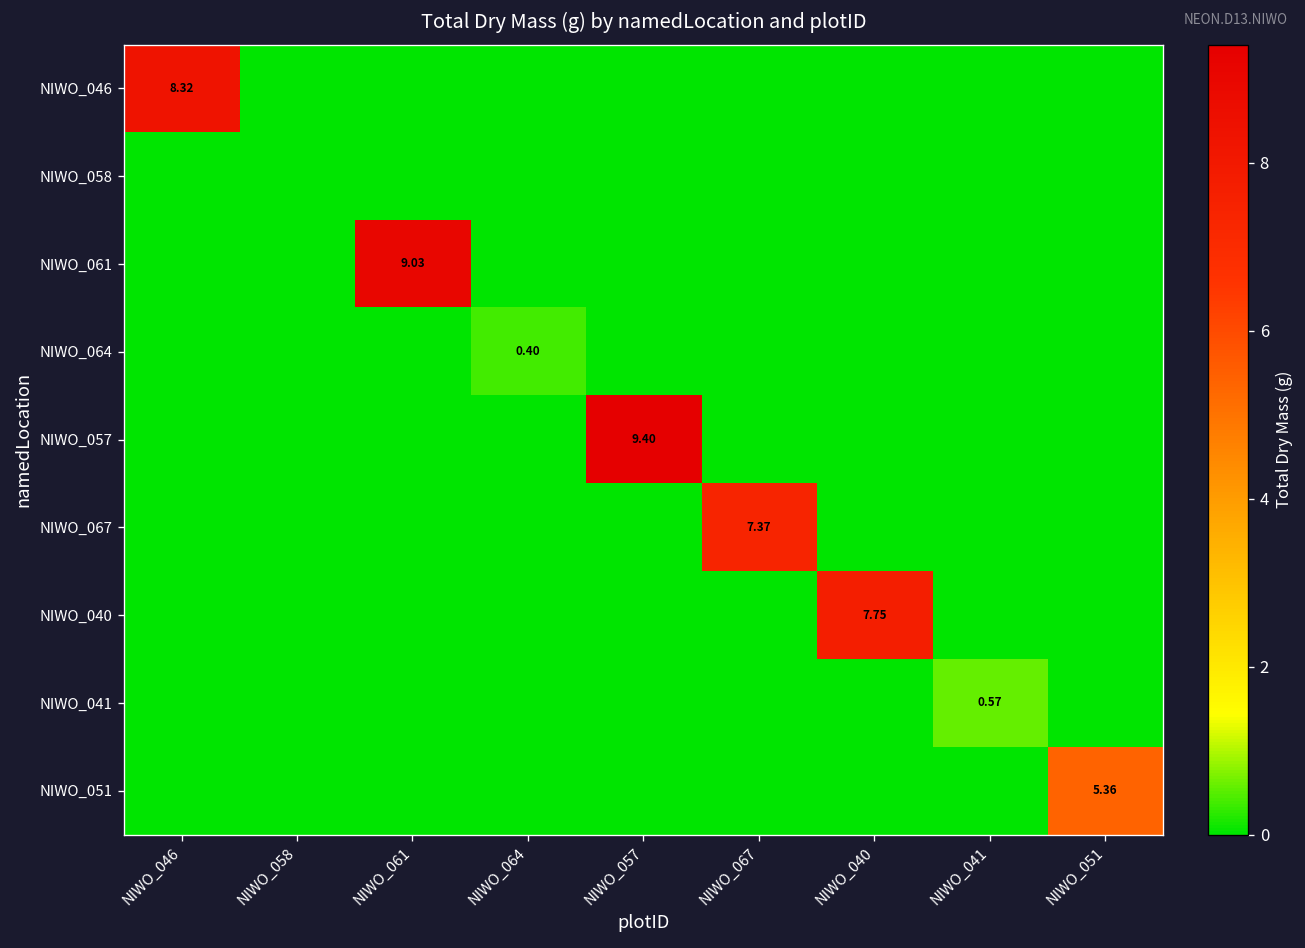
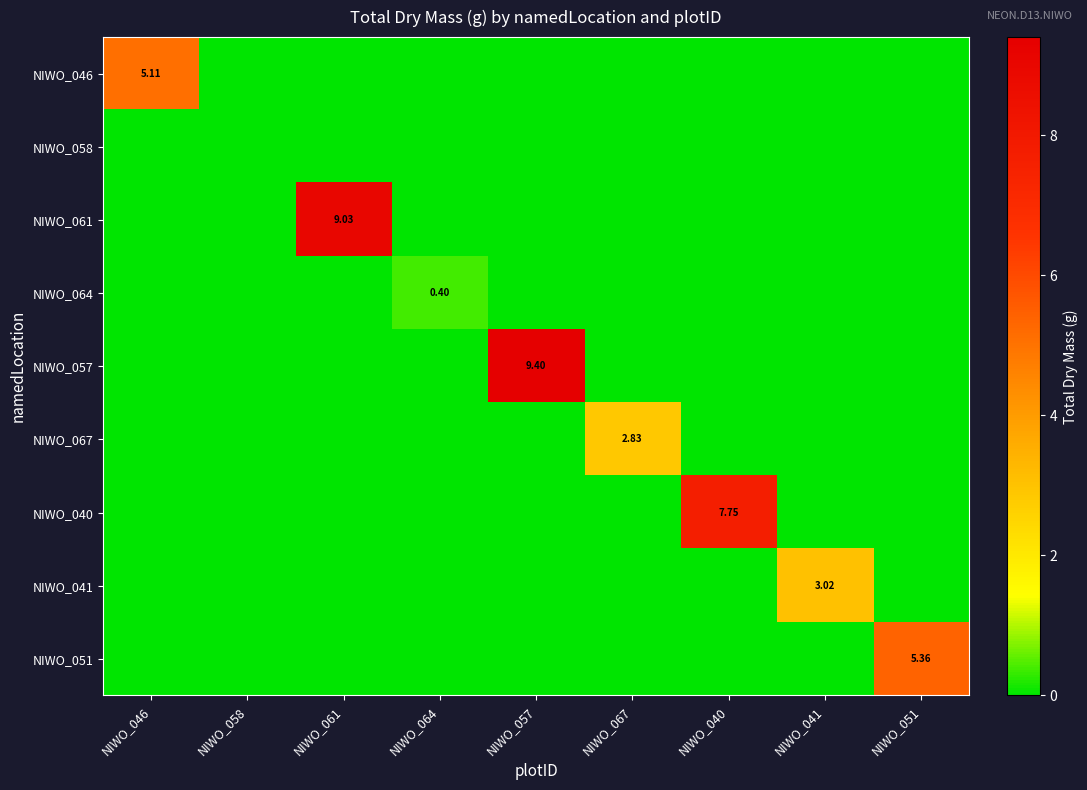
  {
    "NIWO_046": {
-     "NIWO_046": 8.32
+     "NIWO_046": 5.11
    },
    "NIWO_061": {
      "NIWO_061": 9.03
    },
    "NIWO_064": {
      "NIWO_064": 0.40
    },
    "NIWO_057": {
      "NIWO_057": 9.40
    },
    "NIWO_067": {
-     "NIWO_067": 7.37
+     "NIWO_067": 2.83
    },
    "NIWO_040": {
      "NIWO_040": 7.75
    },
    "NIWO_041": {
-     "NIWO_041": 0.57
+     "NIWO_041": 3.02
    },
    "NIWO_051": {
      "NIWO_051": 5.36
    }
  }
